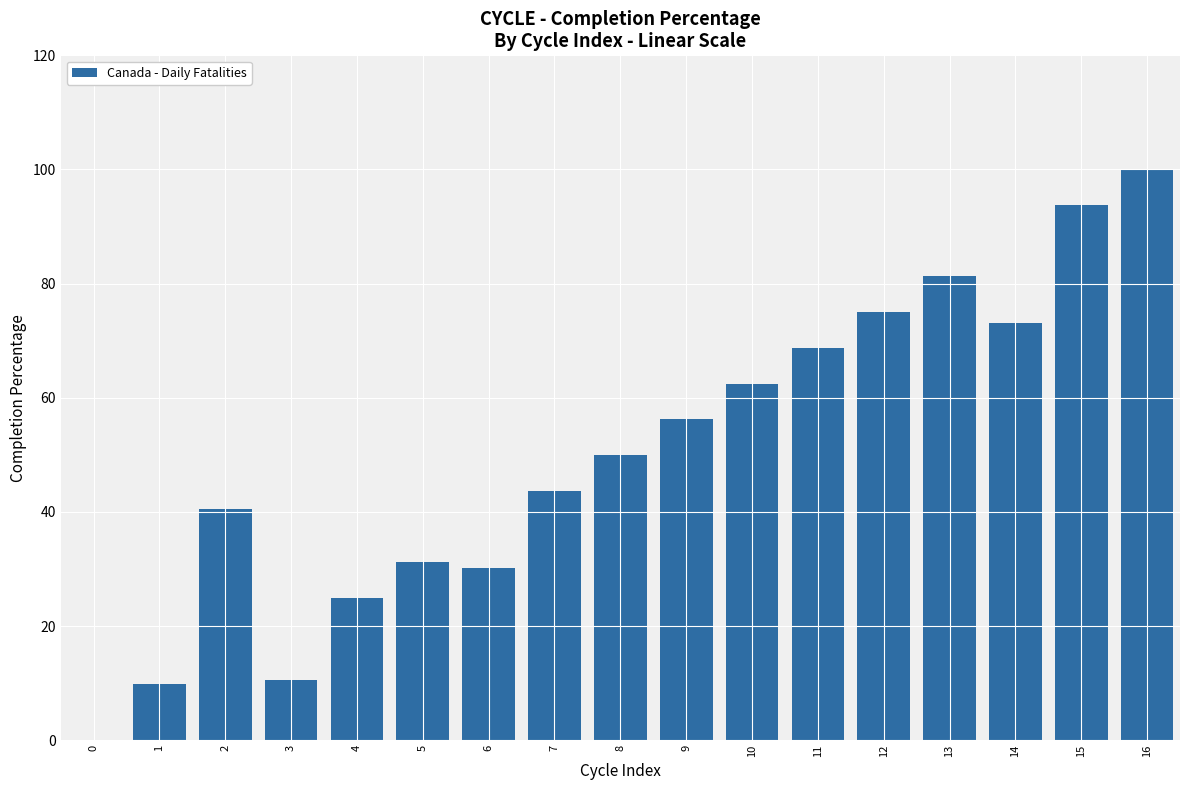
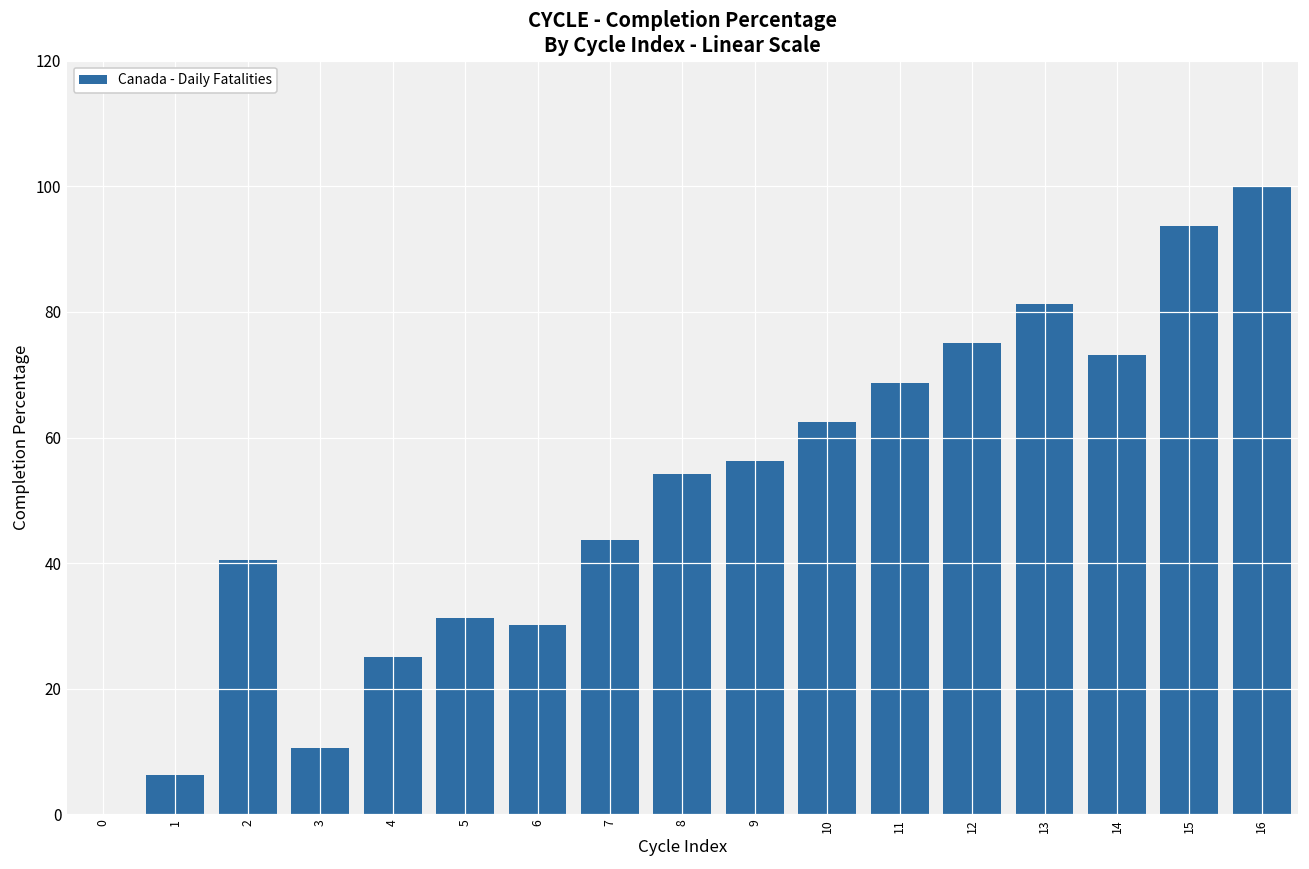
  {
    "0": 0,
-   "1": 10,
+   "1": 6,
    "2": 41,
    "3": 10,
    "4": 25,
    "5": 31,
    "6": 30,
    "7": 44,
-   "8": 50,
+   "8": 54,
    "9": 56,
    "10": 63,
    "11": 69,
    "12": 75,
    "13": 81,
    "14": 73,
    "15": 94,
    "16": 100
  }
